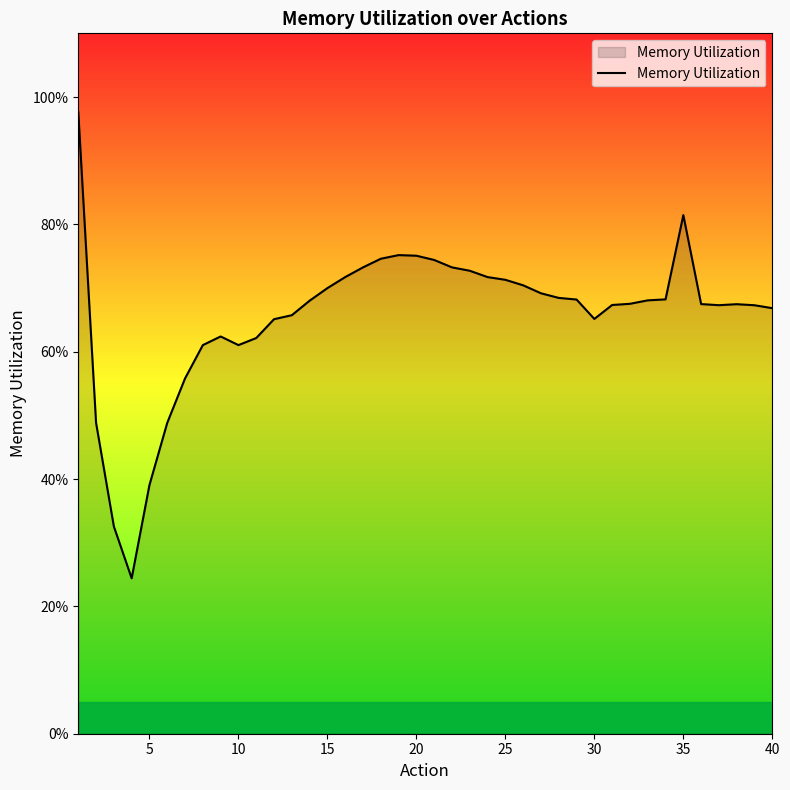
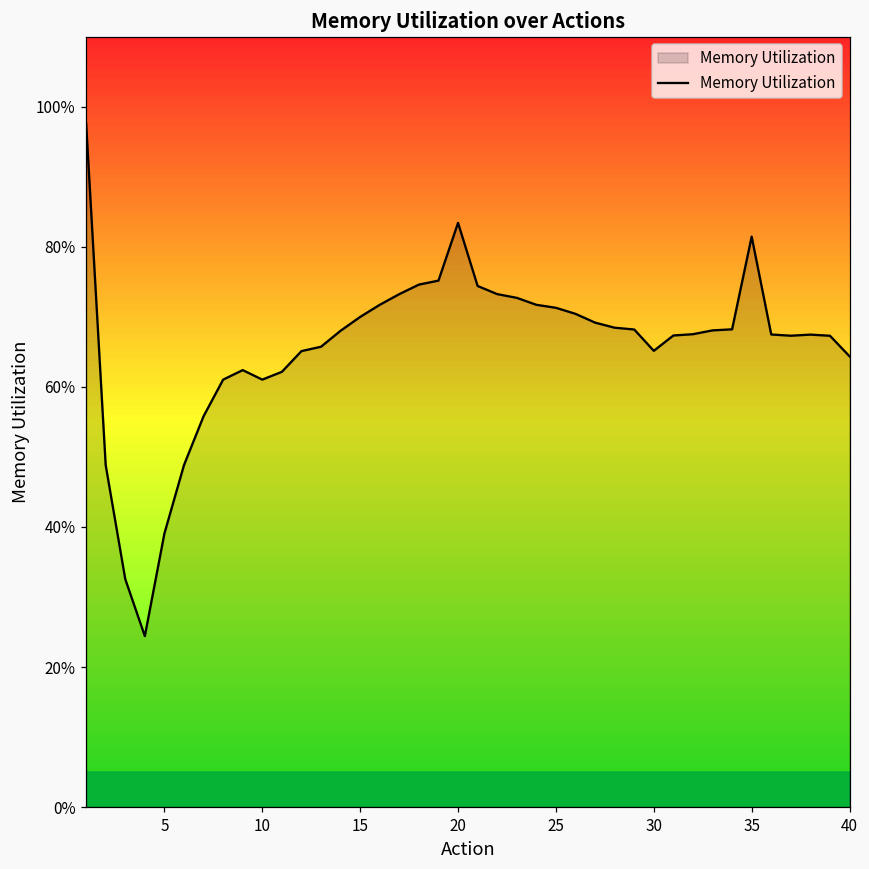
  {
    "5": "39%",
    "10": "61%",
    "15": "70%",
-   "20": "75%",
+   "20": "83%",
    "25": "71%",
    "30": "65%",
    "35": "81%",
-   "40": "67%"
+   "40": "64%"
  }
